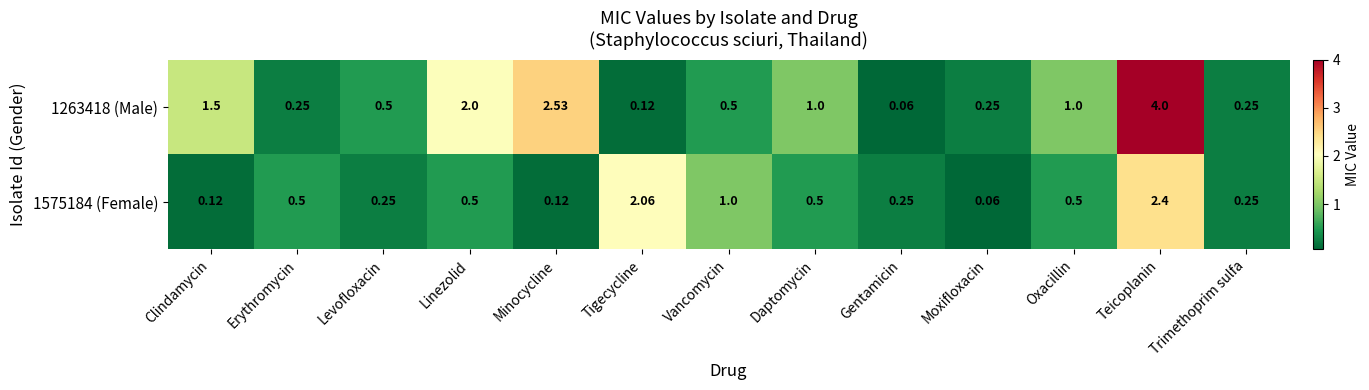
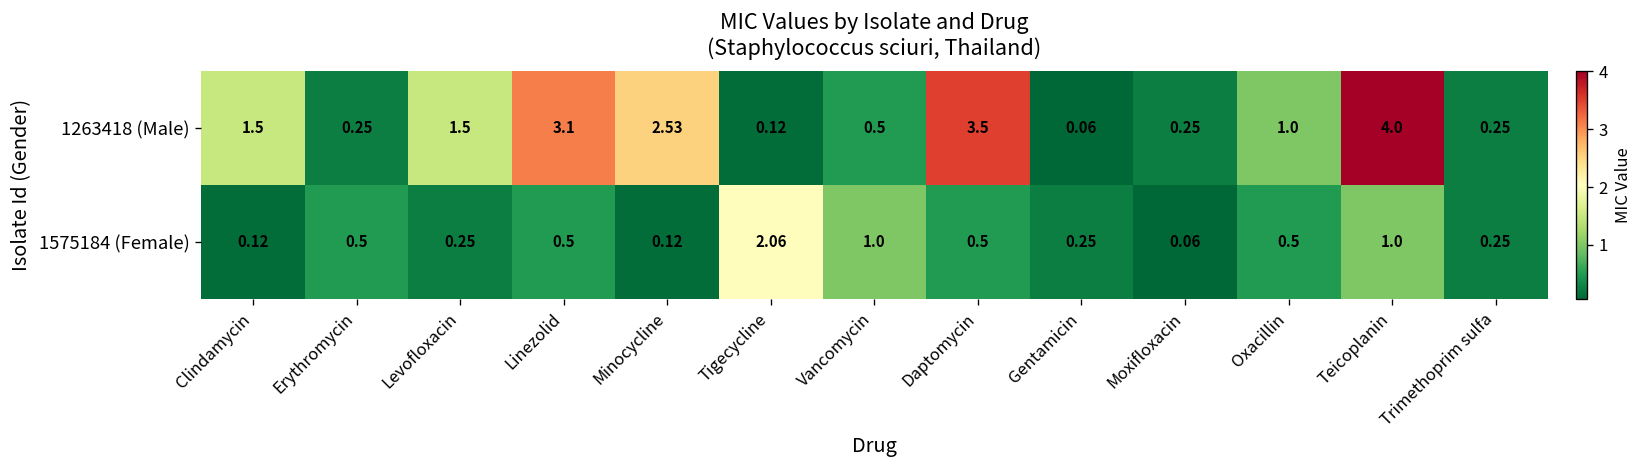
  {
    "1263418 (Male)": {
      "Clindamycin": 1.5,
      "Erythromycin": 0.25,
-     "Levofloxacin": 0.5,
-     "Linezolid": 2.0,
+     "Levofloxacin": 1.5,
+     "Linezolid": 3.1,
      "Minocycline": 2.53,
      "Tigecycline": 0.12,
      "Vancomycin": 0.5,
-     "Daptomycin": 1.0,
+     "Daptomycin": 3.5,
      "Gentamicin": 0.06,
      "Moxifloxacin": 0.25,
      "Oxacillin": 1.0,
      "Teicoplanin": 4.0,
      "Trimethoprim sulfa": 0.25
    },
    "1575184 (Female)": {
      "Clindamycin": 0.12,
      "Erythromycin": 0.5,
      "Levofloxacin": 0.25,
      "Linezolid": 0.5,
      "Minocycline": 0.12,
      "Tigecycline": 2.06,
      "Vancomycin": 1.0,
      "Daptomycin": 0.5,
      "Gentamicin": 0.25,
      "Moxifloxacin": 0.06,
      "Oxacillin": 0.5,
-     "Teicoplanin": 2.4,
+     "Teicoplanin": 1.0,
      "Trimethoprim sulfa": 0.25
    }
  }
